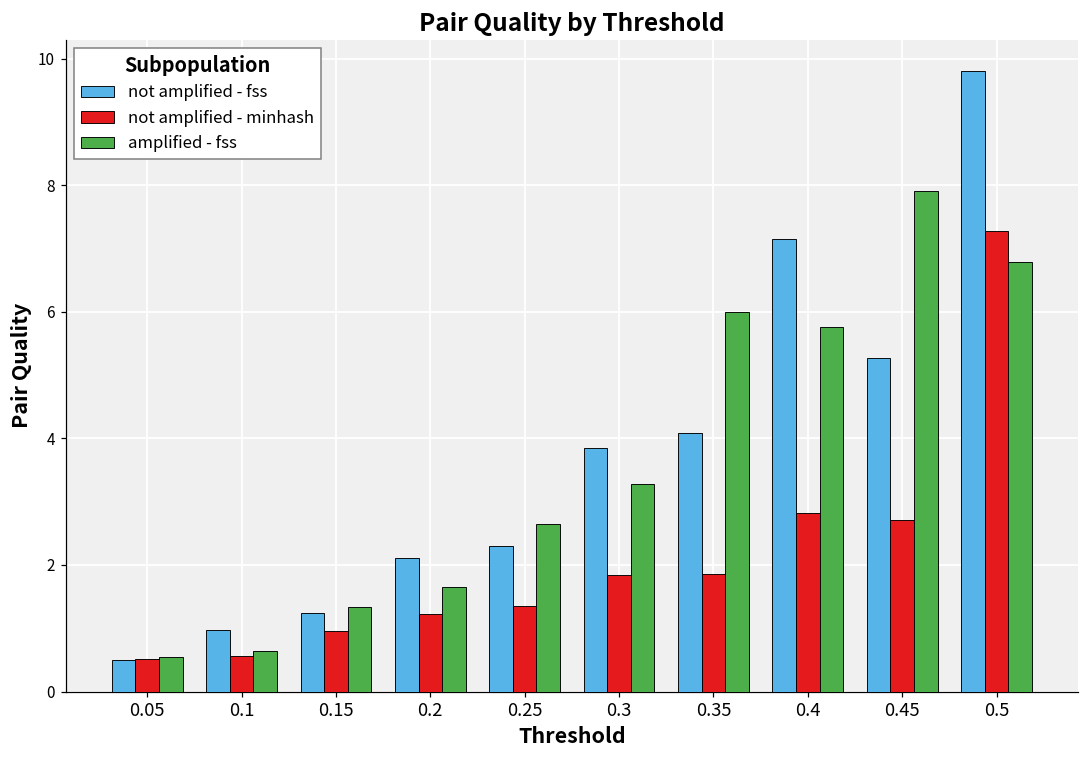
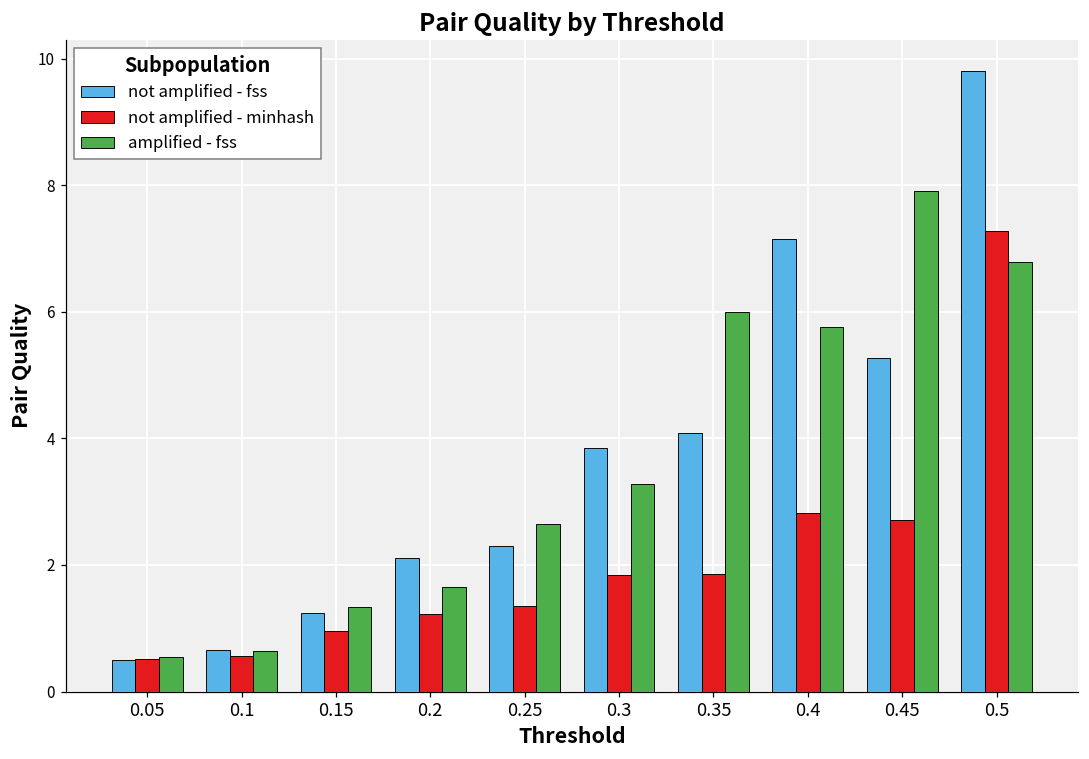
  {
    "not amplified - fss": {
      "0.05": 0.5,
-     "0.1": 1.0,
+     "0.1": 0.7,
      "0.15": 1.2,
      "0.2": 2.1,
      "0.25": 2.3,
      "0.3": 3.8,
      "0.35": 4.1,
      "0.4": 7.1,
      "0.45": 5.3,
      "0.5": 9.8
    },
    "not amplified - minhash": {
      "0.05": 0.5,
      "0.1": 0.6,
      "0.15": 1.0,
      "0.2": 1.2,
      "0.25": 1.4,
      "0.3": 1.8,
      "0.35": 1.9,
      "0.4": 2.8,
      "0.45": 2.7,
      "0.5": 7.3
    },
    "amplified - fss": {
      "0.05": 0.5,
      "0.1": 0.6,
      "0.15": 1.3,
      "0.2": 1.7,
      "0.25": 2.6,
      "0.3": 3.3,
      "0.35": 6.0,
      "0.4": 5.8,
      "0.45": 7.9,
      "0.5": 6.8
    }
  }
